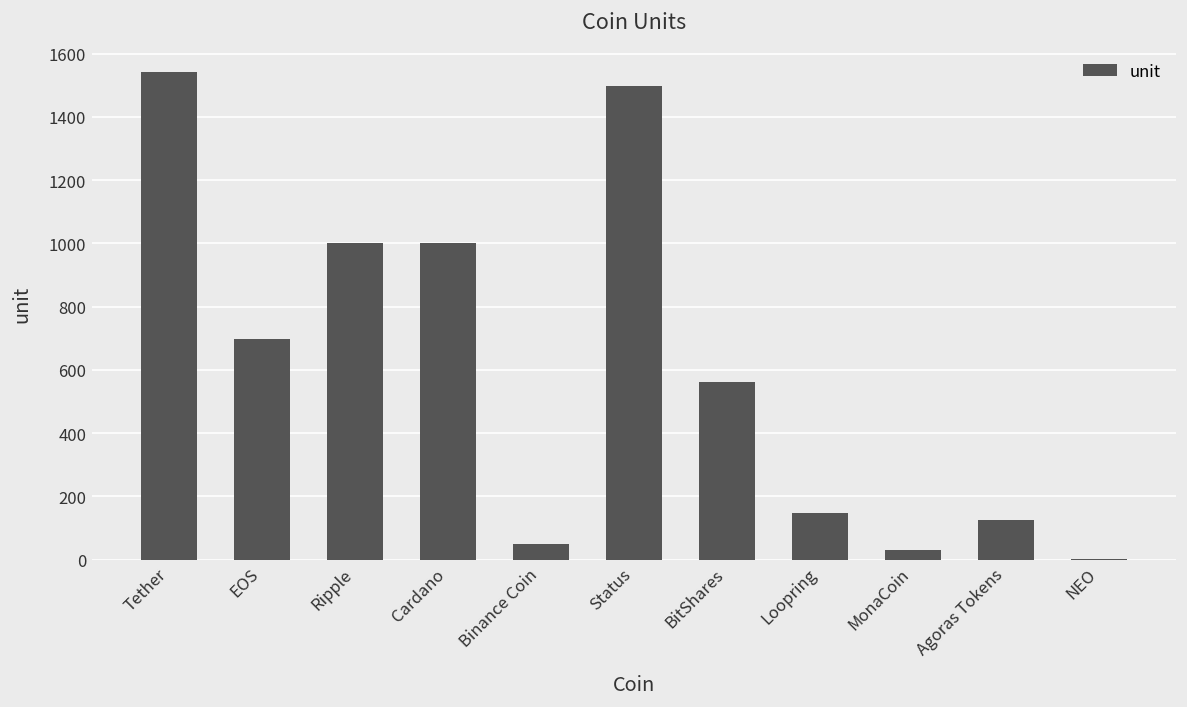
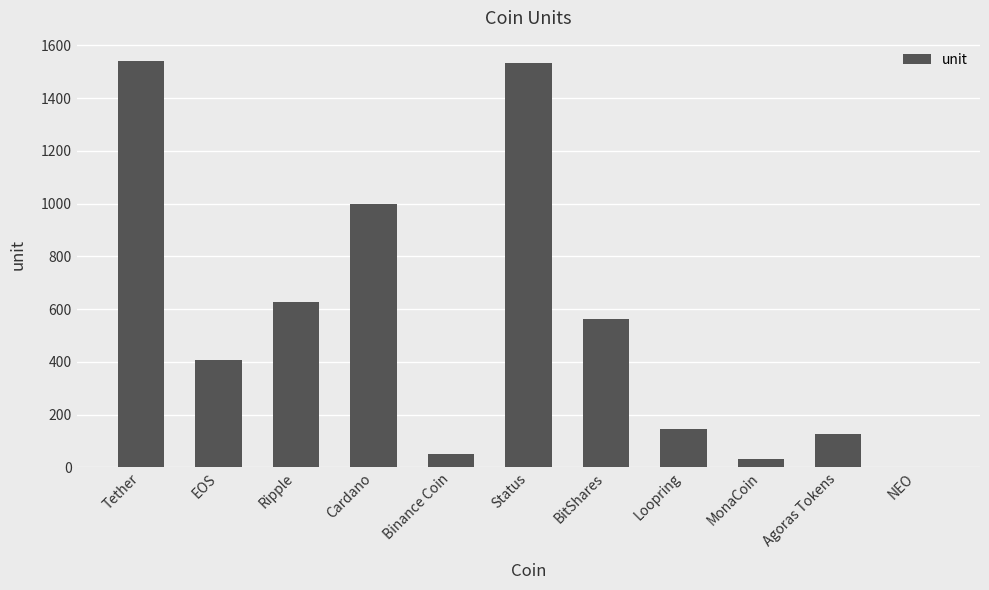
  {
    "Tether": 1540,
-   "EOS": 700,
-   "Ripple": 1000,
+   "EOS": 410,
+   "Ripple": 630,
    "Cardano": 1000,
    "Binance Coin": 50,
-   "Status": 1500,
+   "Status": 1530,
    "BitShares": 560,
    "Loopring": 150,
    "MonaCoin": 30,
    "Agoras Tokens": 130
  }
